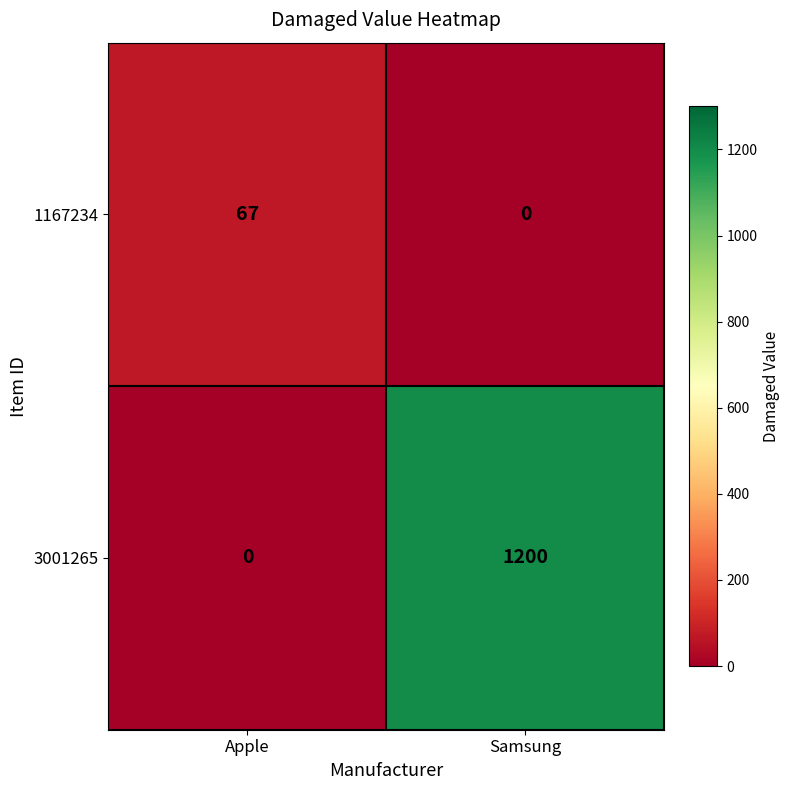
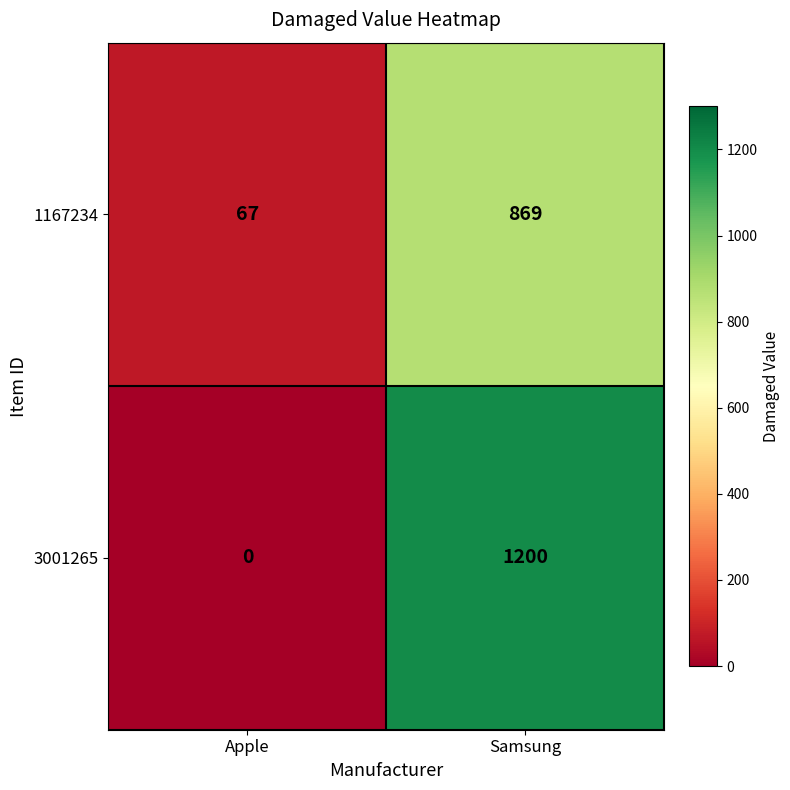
  {
    "1167234": {
      "Apple": 67,
-     "Samsung": 0
+     "Samsung": 869
    },
    "3001265": {
      "Apple": 0,
      "Samsung": 1200
    }
  }
